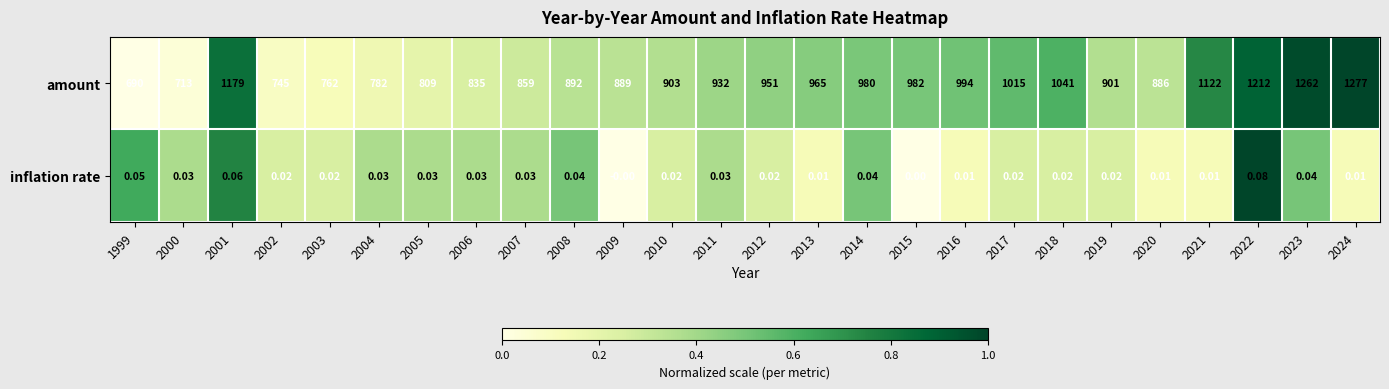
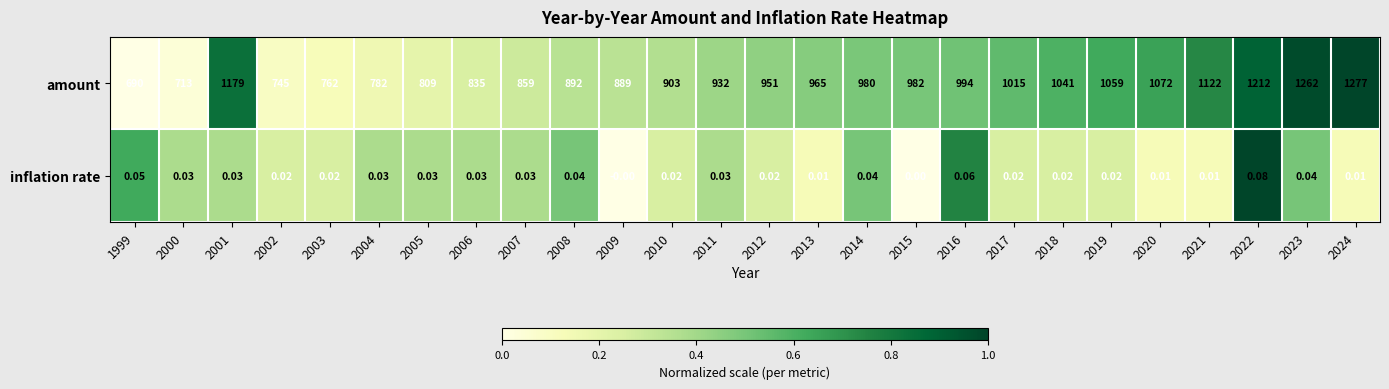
  {
    "amount": {
      "2001": 1179,
      "2002": 745,
      "2003": 762,
      "2004": 782,
      "2005": 809,
      "2006": 835,
      "2007": 859,
      "2008": 892,
      "2009": 889,
      "2010": 903,
      "2011": 932,
      "2012": 951,
      "2013": 965,
      "2014": 980,
      "2015": 982,
      "2016": 994,
      "2017": 1015,
      "2018": 1041,
-     "2019": 901,
-     "2020": 886,
+     "2019": 1059,
+     "2020": 1072,
      "2021": 1122,
      "2022": 1212,
      "2023": 1262,
      "2024": 1277
    },
    "inflation rate": {
      "1999": 0.05,
      "2000": 0.03,
-     "2001": 0.06,
+     "2001": 0.03,
      "2002": 0.02,
      "2003": 0.02,
      "2004": 0.03,
      "2005": 0.03,
      "2006": 0.03,
      "2007": 0.03,
      "2008": 0.04,
      "2010": 0.02,
      "2011": 0.03,
      "2012": 0.02,
      "2013": 0.01,
      "2014": 0.04,
-     "2016": 0.01,
+     "2016": 0.06,
      "2017": 0.02,
      "2018": 0.02,
      "2019": 0.02,
      "2020": 0.01,
      "2021": 0.01,
      "2022": 0.08,
      "2023": 0.04,
      "2024": 0.01
    }
  }
